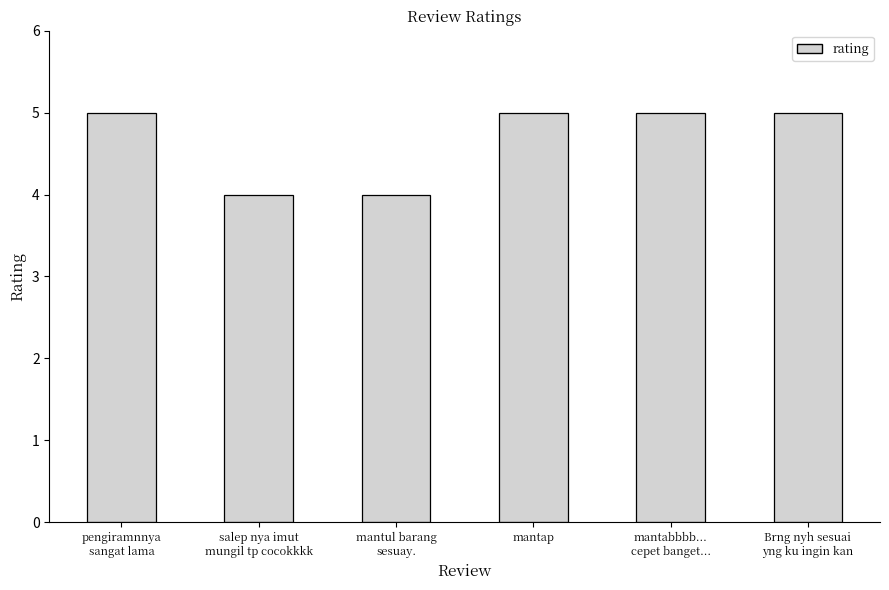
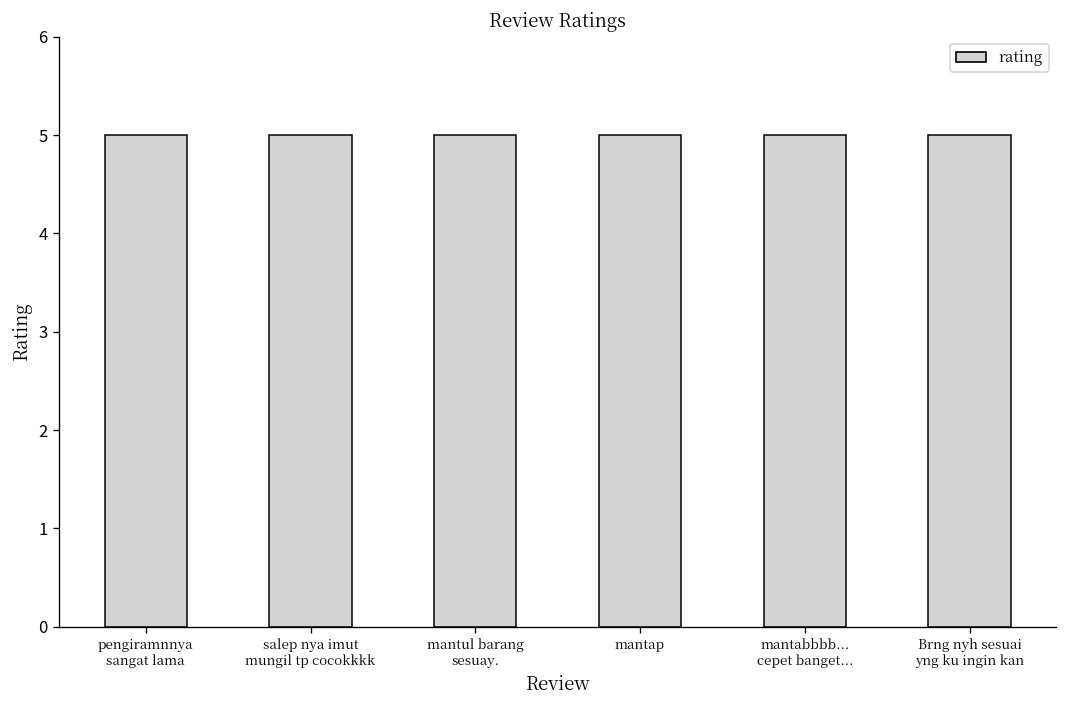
  {
    "pengiramnnya sangat lama": 5,
-   "salep nya imut mungil tp cocokkkk": 4,
-   "mantul barang sesuay.": 4,
+   "salep nya imut mungil tp cocokkkk": 5,
+   "mantul barang sesuay.": 5,
    "mantap": 5,
    "mantabbbb... cepet banget...": 5,
    "Brng nyh sesuai yng ku ingin kan": 5
  }
